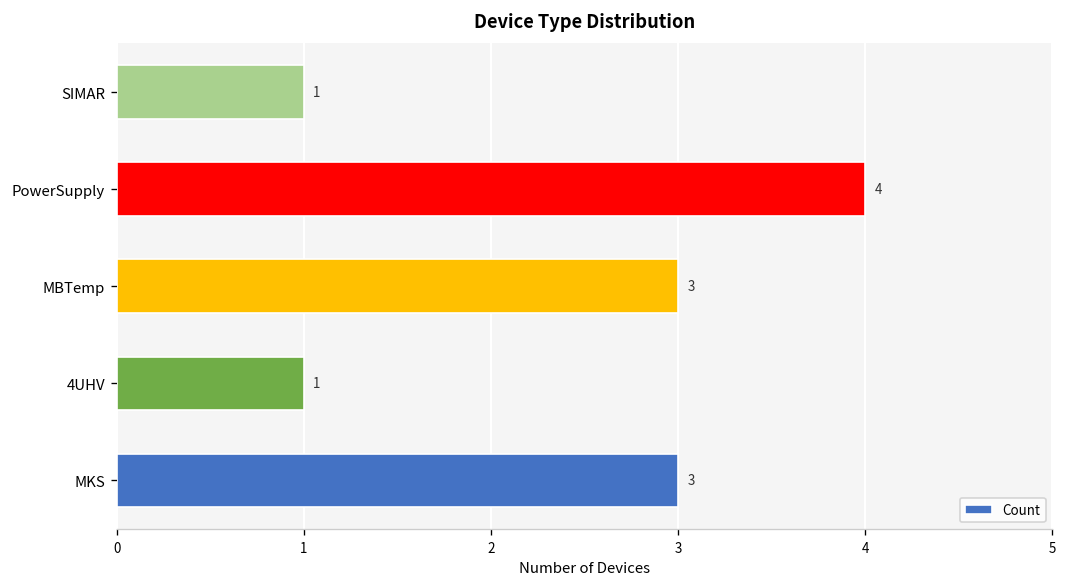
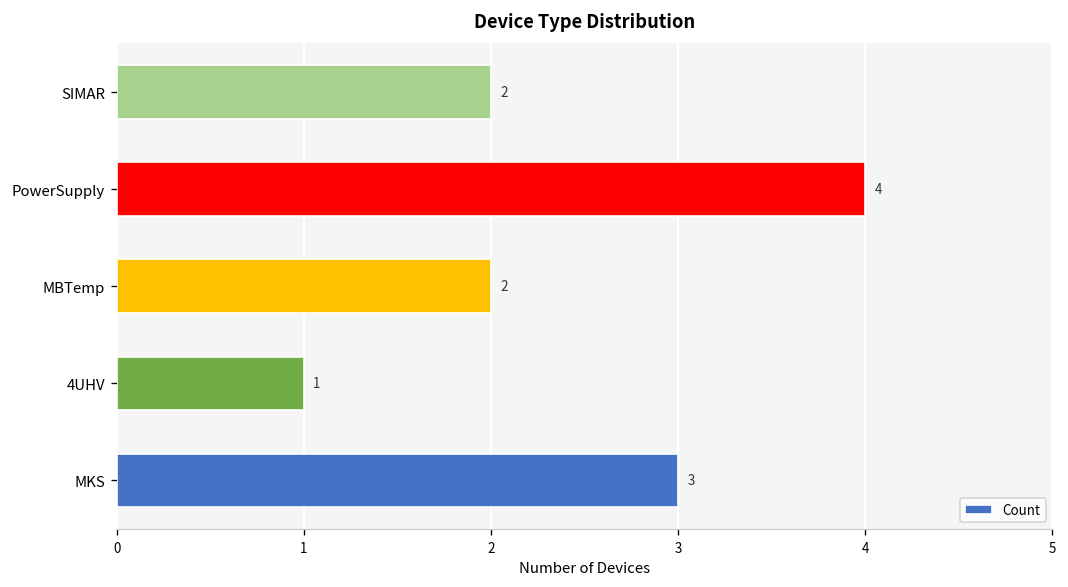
  {
-   "SIMAR": 1,
+   "SIMAR": 2,
    "PowerSupply": 4,
-   "MBTemp": 3,
+   "MBTemp": 2,
    "4UHV": 1,
    "MKS": 3
  }
